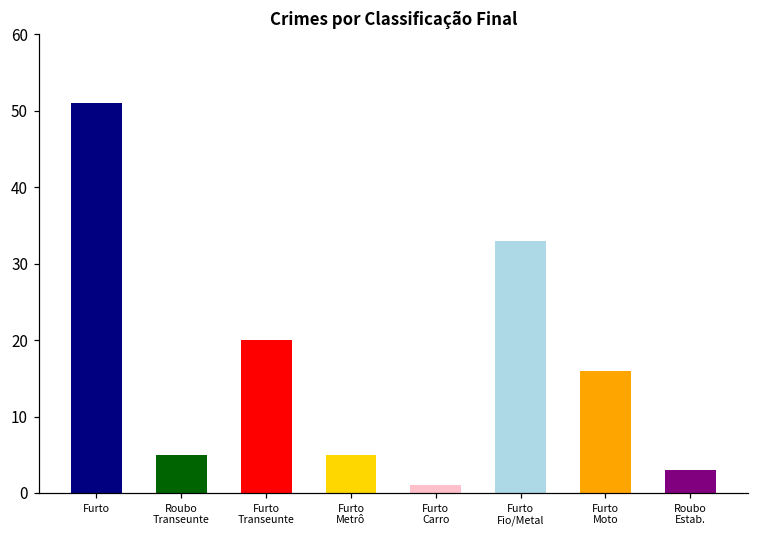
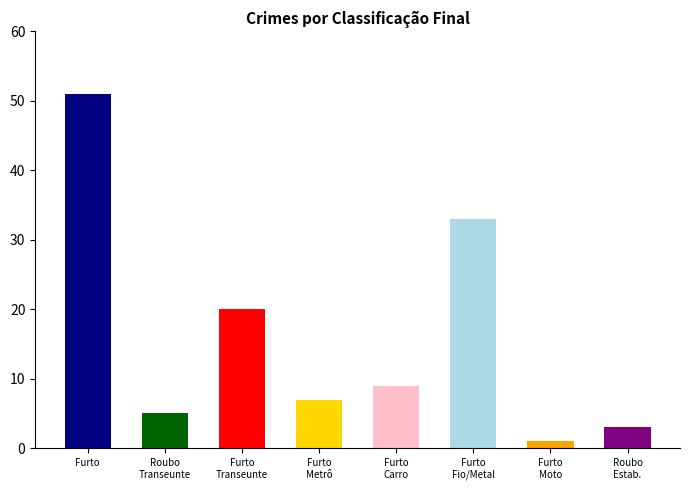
  {
    "Furto": 51,
    "Roubo Transeunte": 5,
    "Furto Transeunte": 20,
-   "Furto Metrô": 5,
-   "Furto Carro": 1,
+   "Furto Metrô": 7,
+   "Furto Carro": 9,
    "Furto Fio/Metal": 33,
-   "Furto Moto": 16,
+   "Furto Moto": 1,
    "Roubo Estab.": 3
  }
